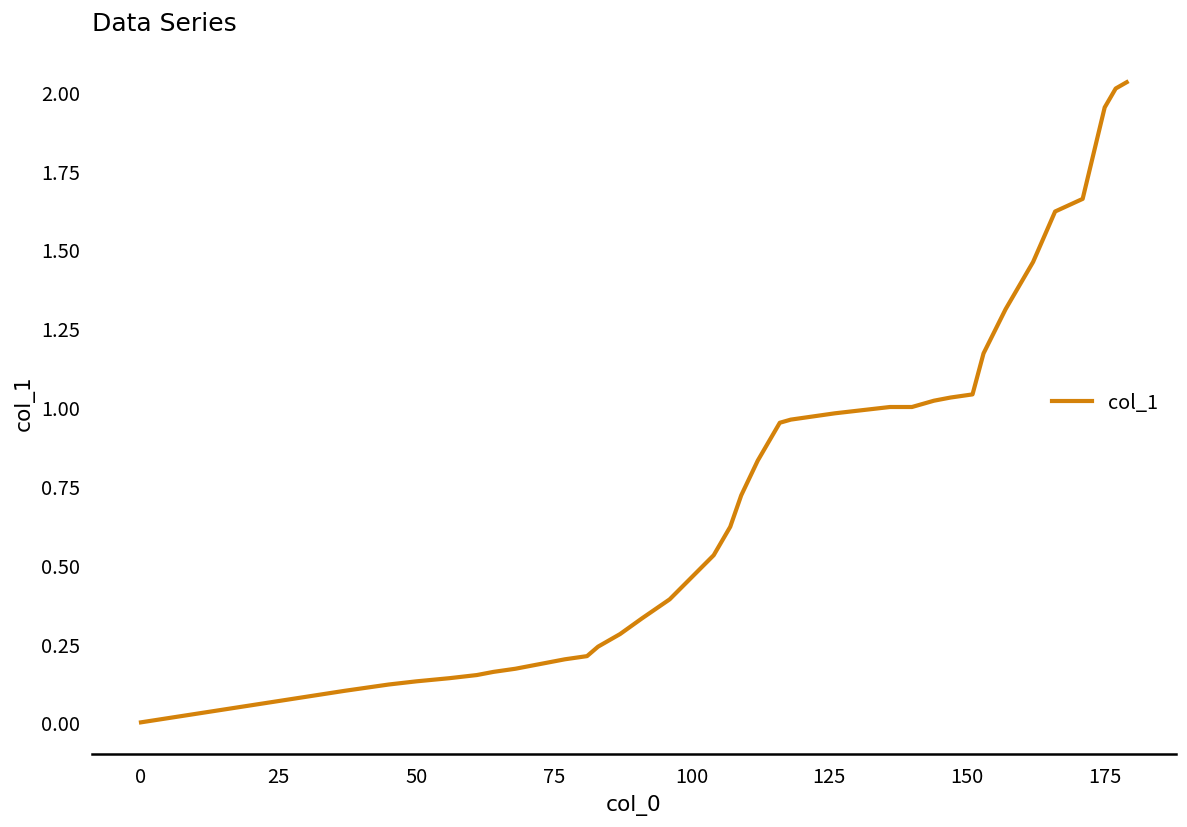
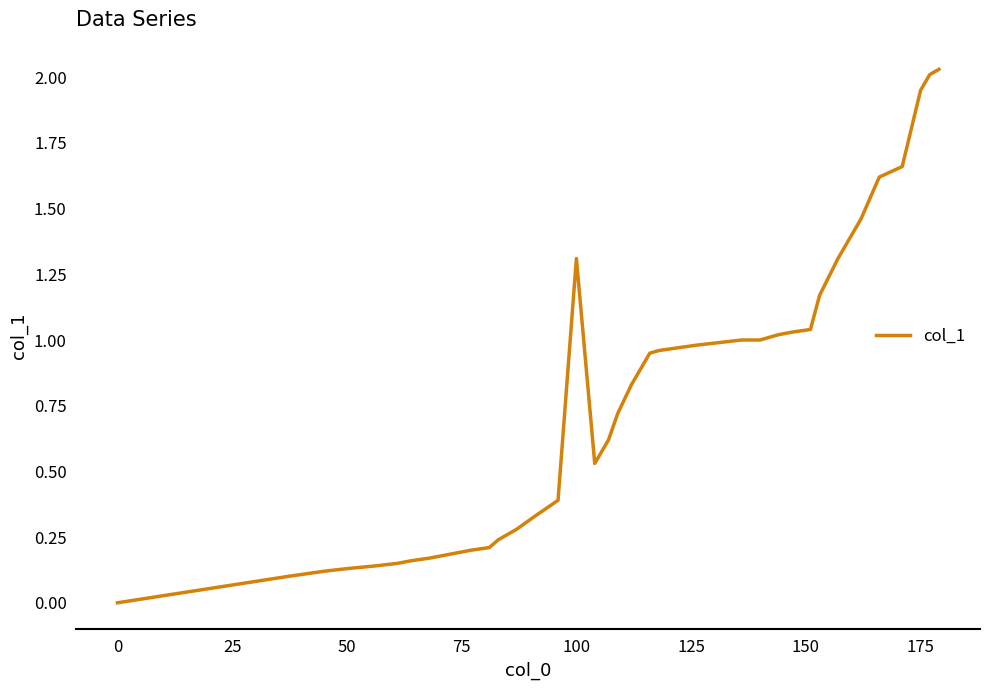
  {
    "0": 0.00,
    "50": 0.13,
-   "100": 0.46,
+   "100": 1.31,
    "175": 1.95
  }
